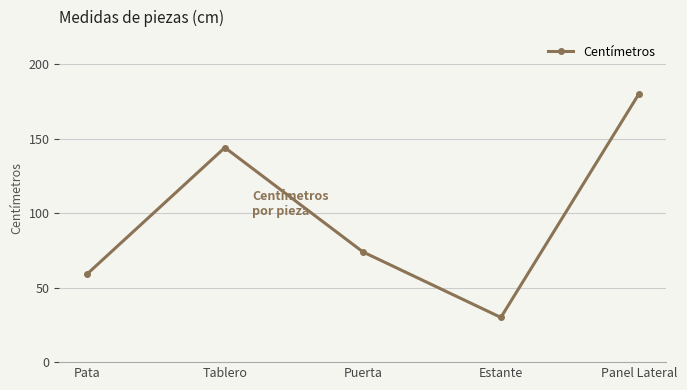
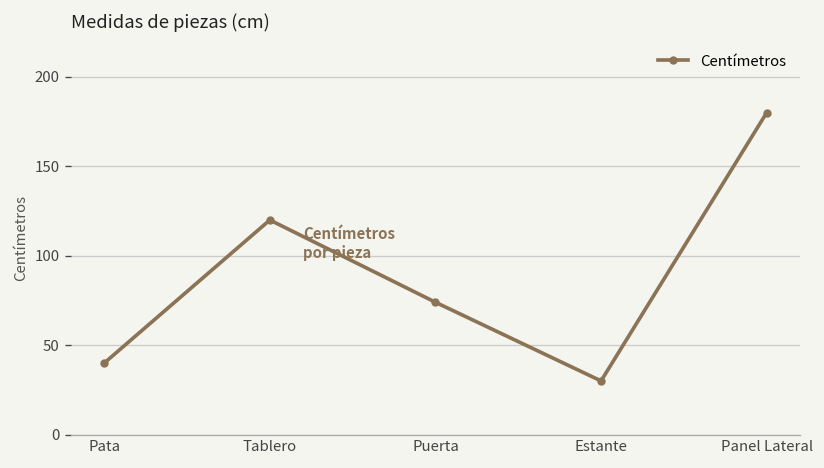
  {
-   "Pata": 59,
-   "Tablero": 144,
+   "Pata": 40,
+   "Tablero": 120,
    "Puerta": 74,
    "Estante": 30,
    "Panel Lateral": 180
  }
